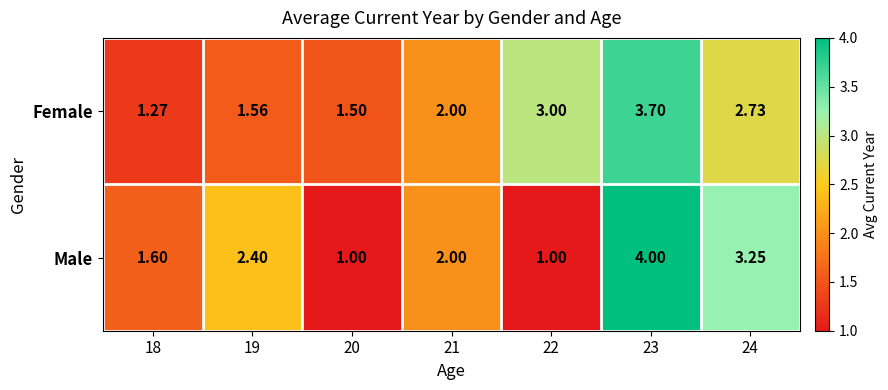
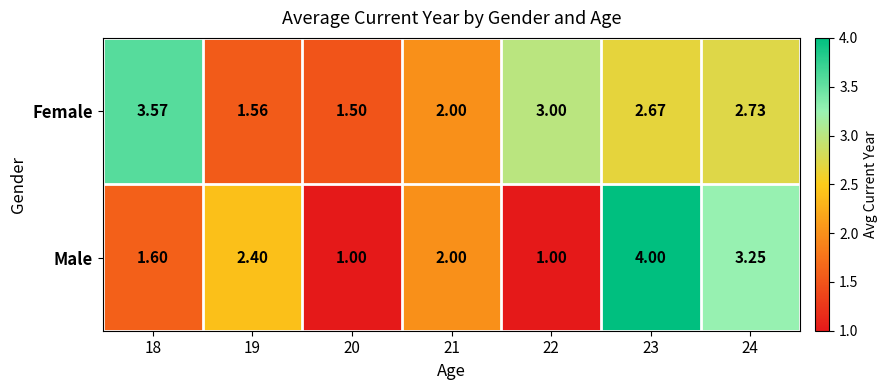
  {
    "Female": {
-     "18": 1.27,
+     "18": 3.57,
      "19": 1.56,
      "20": 1.50,
      "21": 2.00,
      "22": 3.00,
-     "23": 3.70,
+     "23": 2.67,
      "24": 2.73
    },
    "Male": {
      "18": 1.60,
      "19": 2.40,
      "20": 1.00,
      "21": 2.00,
      "22": 1.00,
      "23": 4.00,
      "24": 3.25
    }
  }
